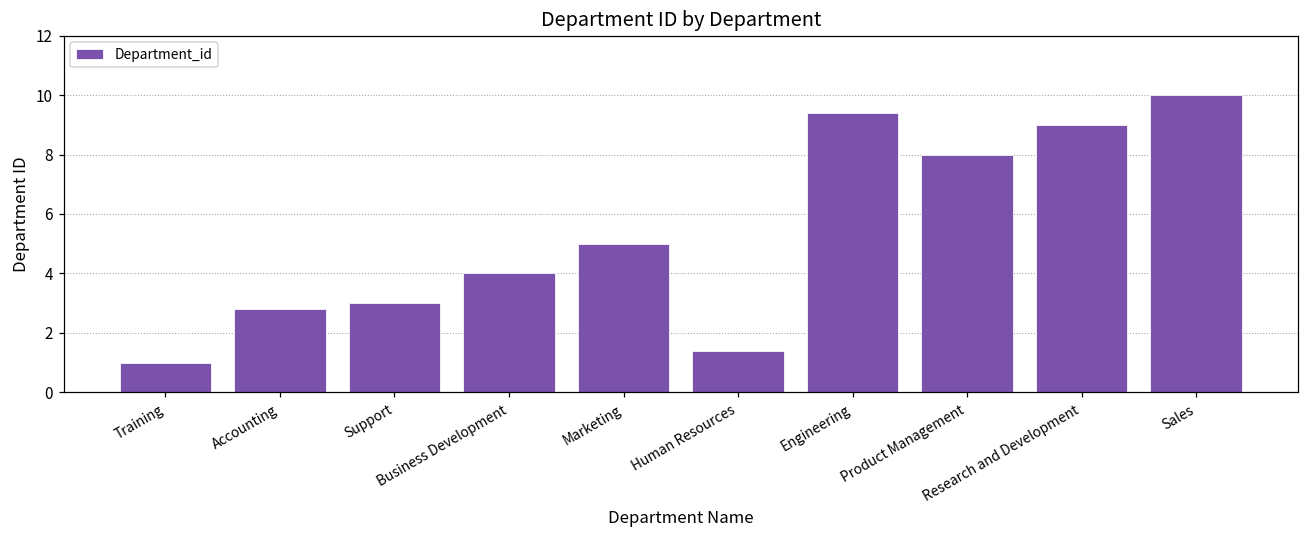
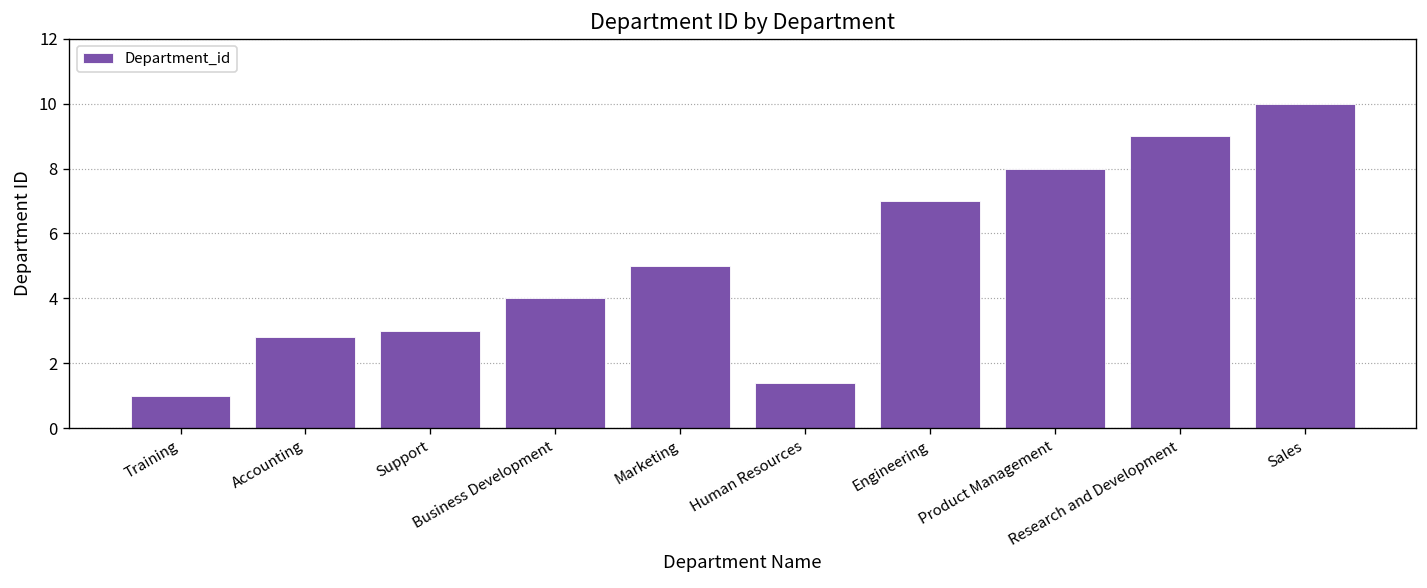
  {
    "Training": 1.0,
    "Accounting": 2.8,
    "Support": 3.0,
    "Business Development": 4.0,
    "Marketing": 5.0,
    "Human Resources": 1.4,
-   "Engineering": 9.4,
+   "Engineering": 7.0,
    "Product Management": 8.0,
    "Research and Development": 9.0,
    "Sales": 10.0
  }
